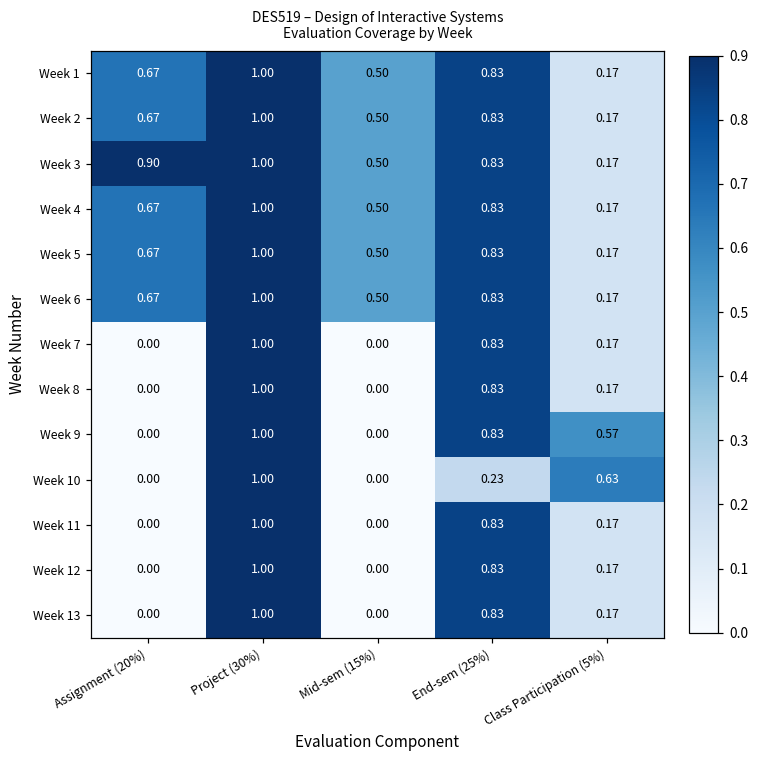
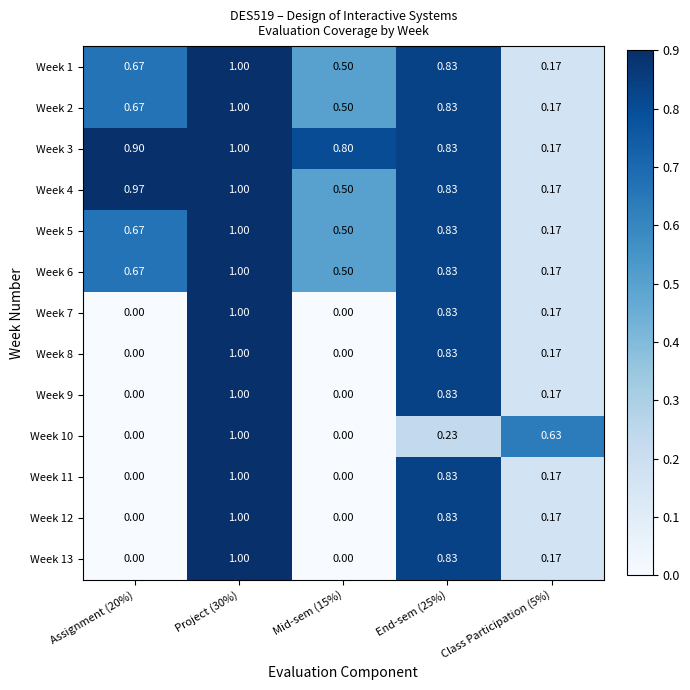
  {
    "Week 1": {
      "Assignment (20%)": 0.67,
      "Project (30%)": 1.00,
      "Mid-sem (15%)": 0.50,
      "End-sem (25%)": 0.83,
      "Class Participation (5%)": 0.17
    },
    "Week 2": {
      "Assignment (20%)": 0.67,
      "Project (30%)": 1.00,
      "Mid-sem (15%)": 0.50,
      "End-sem (25%)": 0.83,
      "Class Participation (5%)": 0.17
    },
    "Week 3": {
      "Assignment (20%)": 0.90,
      "Project (30%)": 1.00,
-     "Mid-sem (15%)": 0.50,
+     "Mid-sem (15%)": 0.80,
      "End-sem (25%)": 0.83,
      "Class Participation (5%)": 0.17
    },
    "Week 4": {
-     "Assignment (20%)": 0.67,
+     "Assignment (20%)": 0.97,
      "Project (30%)": 1.00,
      "Mid-sem (15%)": 0.50,
      "End-sem (25%)": 0.83,
      "Class Participation (5%)": 0.17
    },
    "Week 5": {
      "Assignment (20%)": 0.67,
      "Project (30%)": 1.00,
      "Mid-sem (15%)": 0.50,
      "End-sem (25%)": 0.83,
      "Class Participation (5%)": 0.17
    },
    "Week 6": {
      "Assignment (20%)": 0.67,
      "Project (30%)": 1.00,
      "Mid-sem (15%)": 0.50,
      "End-sem (25%)": 0.83,
      "Class Participation (5%)": 0.17
    },
    "Week 7": {
      "Assignment (20%)": 0.00,
      "Project (30%)": 1.00,
      "Mid-sem (15%)": 0.00,
      "End-sem (25%)": 0.83,
      "Class Participation (5%)": 0.17
    },
    "Week 8": {
      "Assignment (20%)": 0.00,
      "Project (30%)": 1.00,
      "Mid-sem (15%)": 0.00,
      "End-sem (25%)": 0.83,
      "Class Participation (5%)": 0.17
    },
    "Week 9": {
      "Assignment (20%)": 0.00,
      "Project (30%)": 1.00,
      "Mid-sem (15%)": 0.00,
      "End-sem (25%)": 0.83,
-     "Class Participation (5%)": 0.57
+     "Class Participation (5%)": 0.17
    },
    "Week 10": {
      "Assignment (20%)": 0.00,
      "Project (30%)": 1.00,
      "Mid-sem (15%)": 0.00,
      "End-sem (25%)": 0.23,
      "Class Participation (5%)": 0.63
    },
    "Week 11": {
      "Assignment (20%)": 0.00,
      "Project (30%)": 1.00,
      "Mid-sem (15%)": 0.00,
      "End-sem (25%)": 0.83,
      "Class Participation (5%)": 0.17
    },
    "Week 12": {
      "Assignment (20%)": 0.00,
      "Project (30%)": 1.00,
      "Mid-sem (15%)": 0.00,
      "End-sem (25%)": 0.83,
      "Class Participation (5%)": 0.17
    },
    "Week 13": {
      "Assignment (20%)": 0.00,
      "Project (30%)": 1.00,
      "Mid-sem (15%)": 0.00,
      "End-sem (25%)": 0.83,
      "Class Participation (5%)": 0.17
    }
  }
